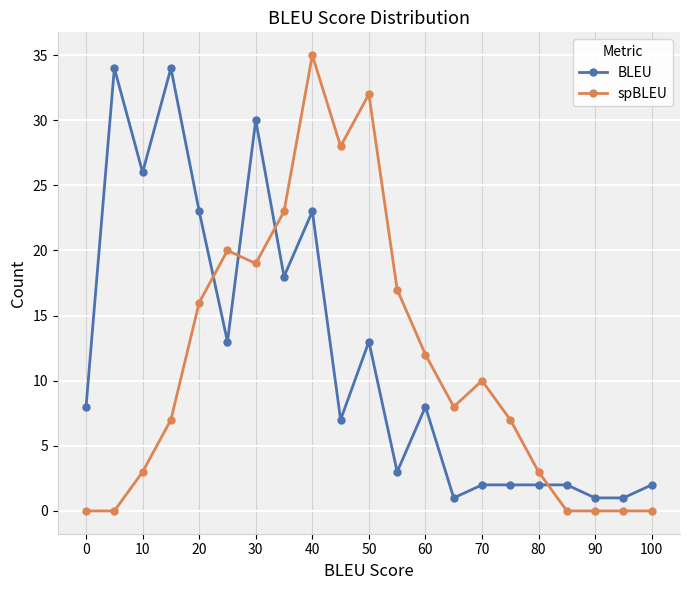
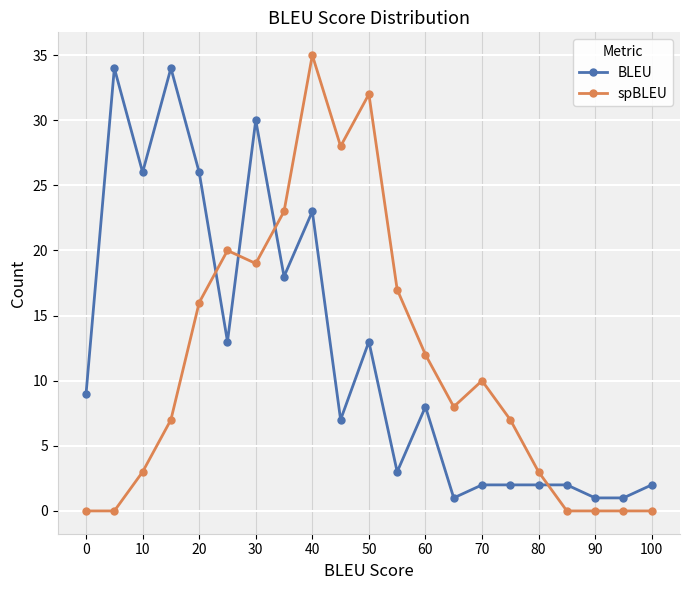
  {
    "BLEU": {
-     "0": 8,
+     "0": 9,
      "10": 26,
-     "20": 23,
+     "20": 26,
      "30": 30,
      "40": 23,
      "50": 13,
      "60": 8,
      "70": 2,
      "80": 2,
      "90": 1,
      "100": 2
    },
    "spBLEU": {
      "0": 0,
      "10": 3,
      "20": 16,
      "30": 19,
      "40": 35,
      "50": 32,
      "60": 12,
      "70": 10,
      "80": 3,
      "90": 0,
      "100": 0
    }
  }
